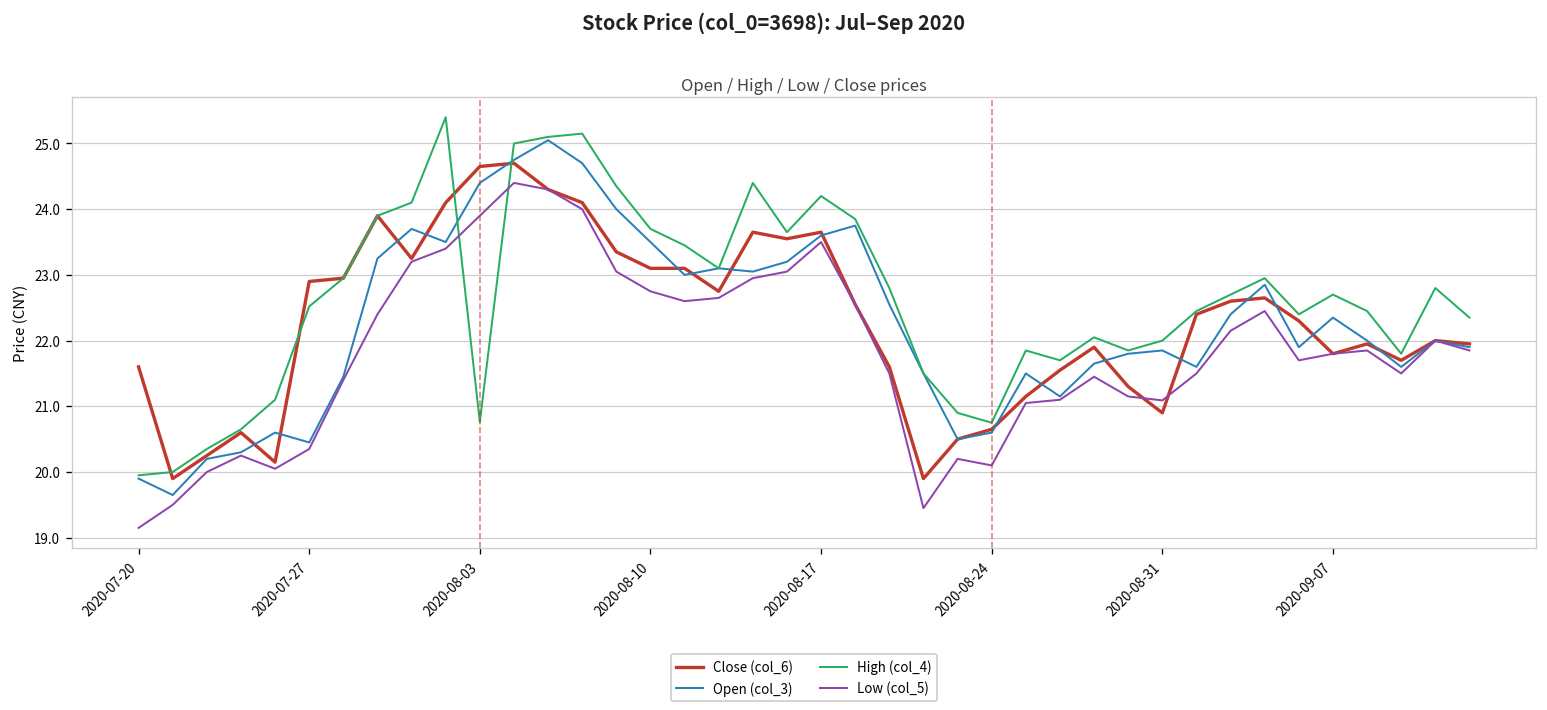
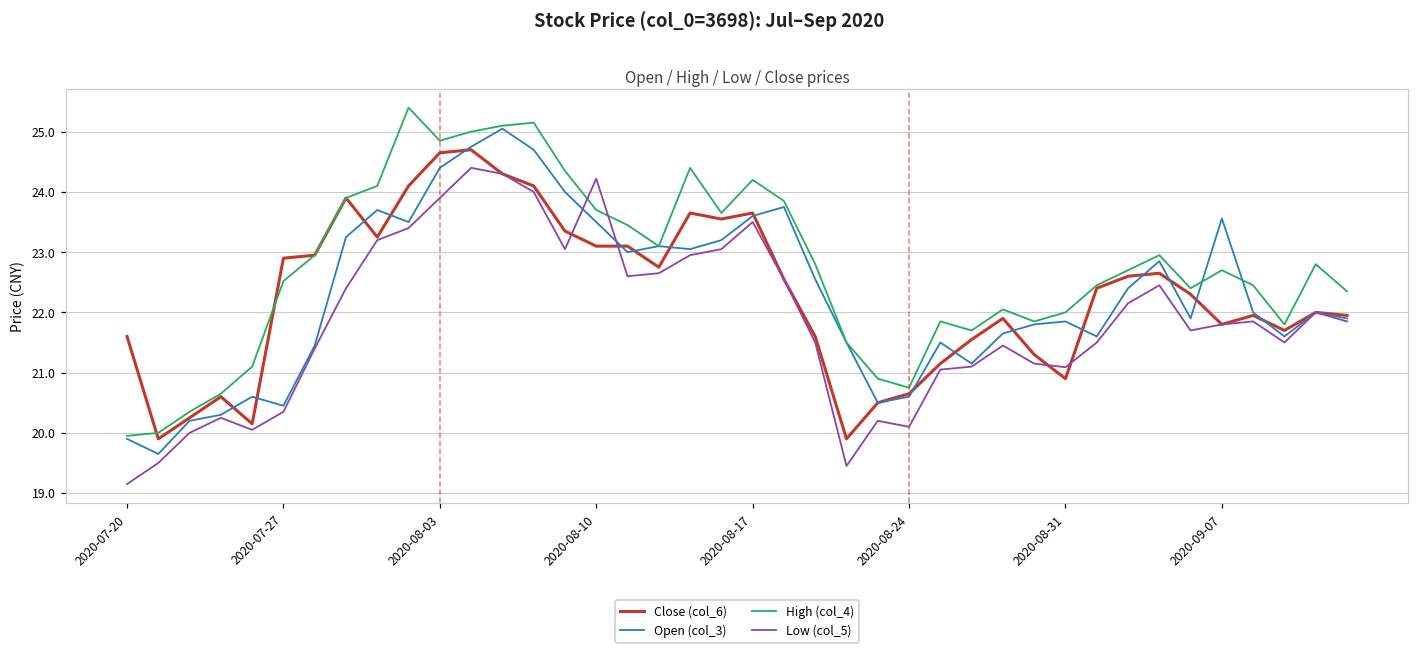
  {
    "Close (col_6)": {
      "2020-07-20": 21.6,
      "2020-07-27": 22.9,
      "2020-08-03": 24.7,
      "2020-08-10": 23.1,
      "2020-08-17": 23.7,
      "2020-08-24": 20.7,
      "2020-08-31": 20.9
    },
    "Open (col_3)": {
      "2020-07-20": 19.9,
      "2020-07-27": 20.5,
      "2020-08-03": 24.4,
      "2020-08-10": 23.5,
      "2020-08-17": 23.6,
      "2020-08-24": 20.6,
      "2020-08-31": 21.9,
-     "2020-09-07": 22.4
+     "2020-09-07": 23.6
    },
    "High (col_4)": {
      "2020-07-20": 20.0,
      "2020-07-27": 22.5,
-     "2020-08-03": 20.8,
+     "2020-08-03": 24.9,
      "2020-08-10": 23.7,
      "2020-08-17": 24.2,
      "2020-08-24": 20.8,
      "2020-08-31": 22.0,
      "2020-09-07": 22.7
    },
    "Low (col_5)": {
      "2020-07-20": 19.2,
      "2020-07-27": 20.4,
      "2020-08-03": 23.9,
-     "2020-08-10": 22.8,
+     "2020-08-10": 24.2,
      "2020-08-17": 23.5,
      "2020-08-24": 20.1,
      "2020-08-31": 21.1
    }
  }
